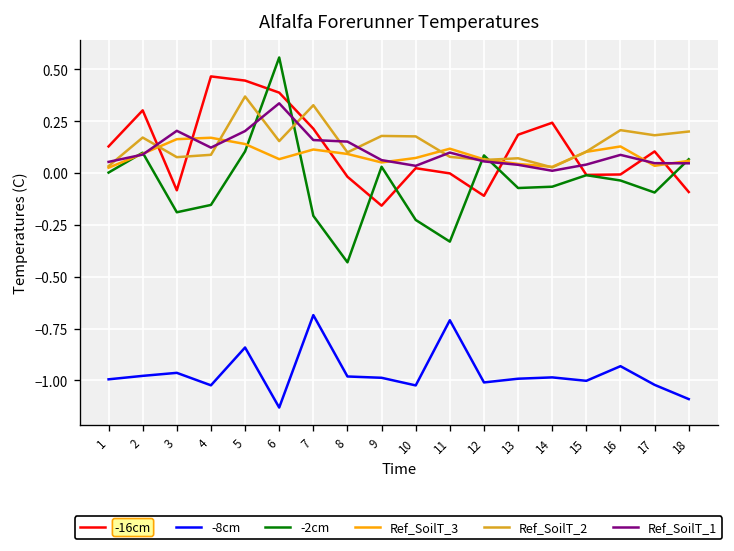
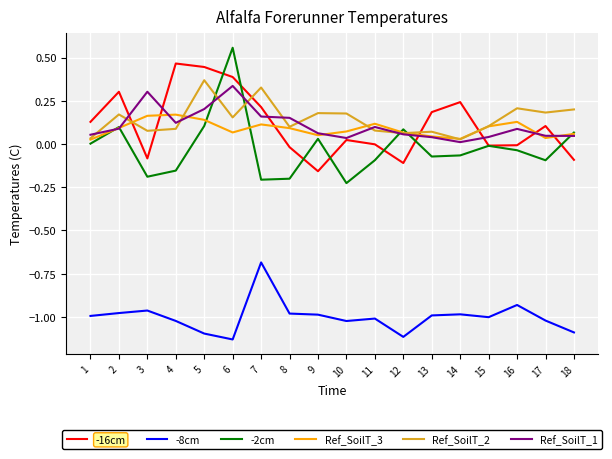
  {
    "-16cm": {
      "1": 0.13,
      "2": 0.30,
      "3": -0.08,
      "4": 0.47,
      "5": 0.45,
      "6": 0.39,
      "7": 0.21,
      "8": -0.02,
      "9": -0.16,
      "11": 0.00,
      "12": -0.11,
      "13": 0.18,
      "14": 0.24,
      "16": -0.01,
      "17": 0.10,
      "18": -0.09
    },
    "-8cm": {
      "1": -0.99,
      "2": -0.98,
      "3": -0.96,
      "4": -1.02,
-     "5": -0.84,
+     "5": -1.10,
      "6": -1.13,
      "7": -0.69,
      "8": -0.98,
      "9": -0.99,
      "10": -1.02,
-     "11": -0.71,
-     "12": -1.01,
+     "11": -1.01,
+     "12": -1.12,
      "13": -0.99,
      "14": -0.99,
      "15": -1.00,
      "16": -0.93,
      "17": -1.02,
      "18": -1.09
    },
    "-2cm": {
      "1": 0.00,
      "3": -0.19,
      "4": -0.15,
      "5": 0.10,
      "6": 0.56,
      "7": -0.21,
-     "8": -0.43,
+     "8": -0.20,
      "9": 0.03,
      "10": -0.23,
-     "11": -0.33,
+     "11": -0.09,
      "12": 0.08,
      "13": -0.07,
      "14": -0.07,
      "16": -0.04,
      "17": -0.09
    },
    "Ref_SoilT_1": {
      "1": 0.05,
-     "3": 0.20,
+     "3": 0.30,
      "4": 0.12,
      "5": 0.20,
      "6": 0.34,
      "7": 0.16,
      "8": 0.15,
      "11": 0.10,
      "14": 0.01,
      "15": 0.04,
      "16": 0.09
    }
  }
